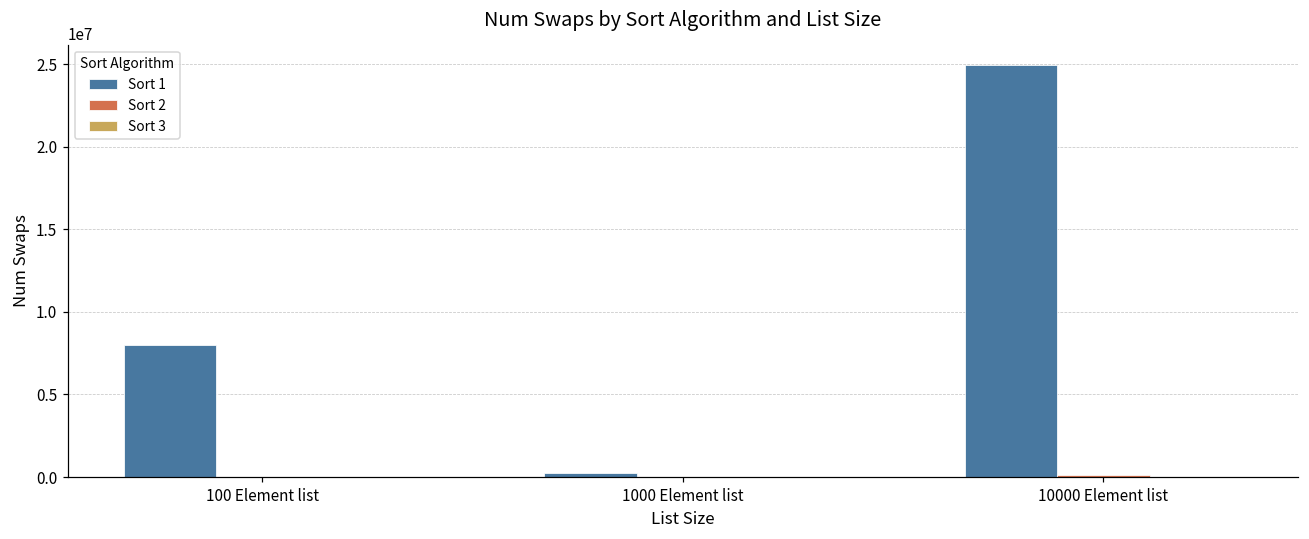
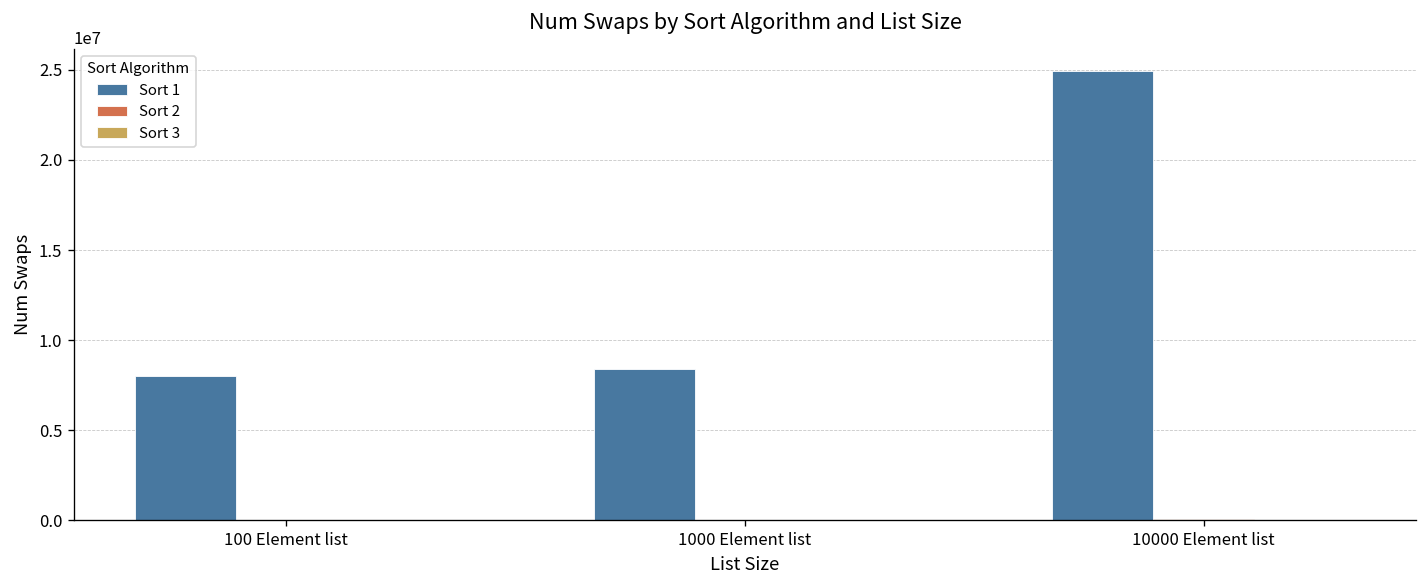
  {
    "Sort 1": {
      "100 Element list": 8000000,
-     "1000 Element list": 200000,
+     "1000 Element list": 8400000,
      "10000 Element list": 24900000
    }
  }
